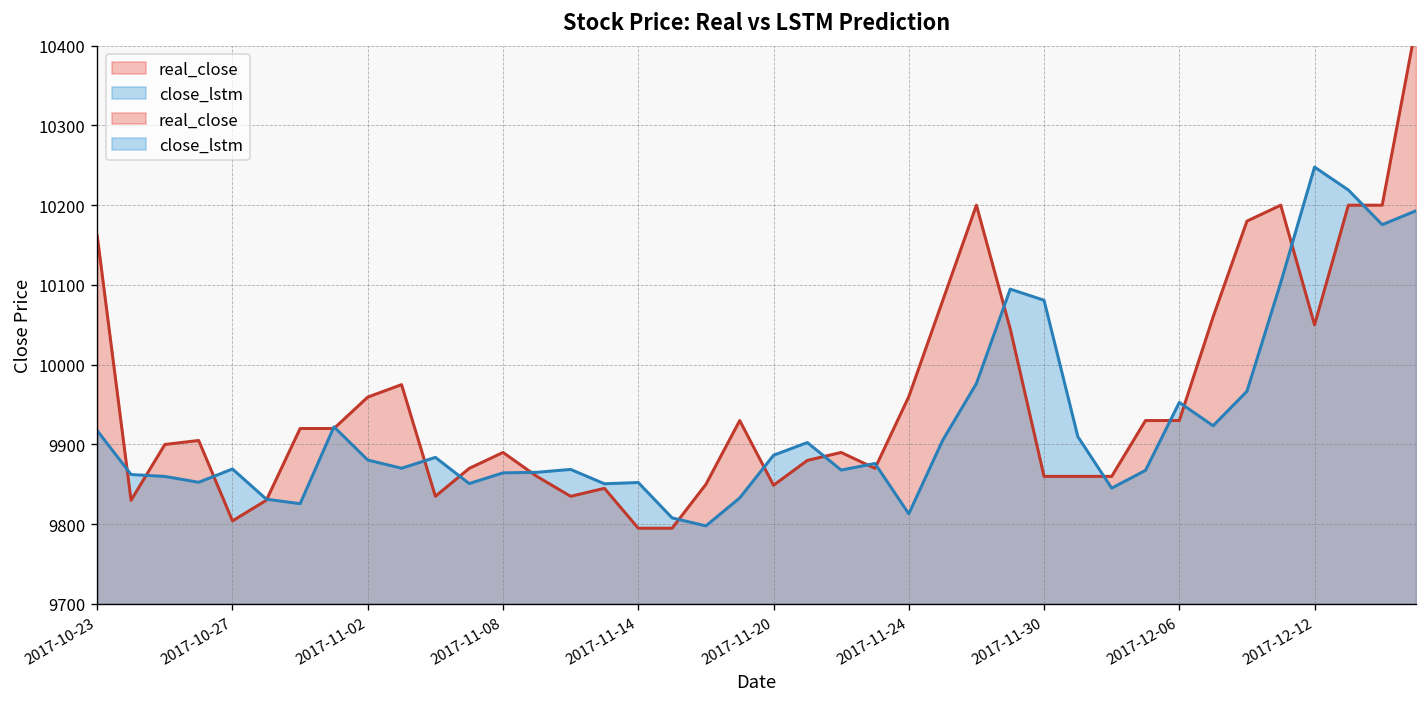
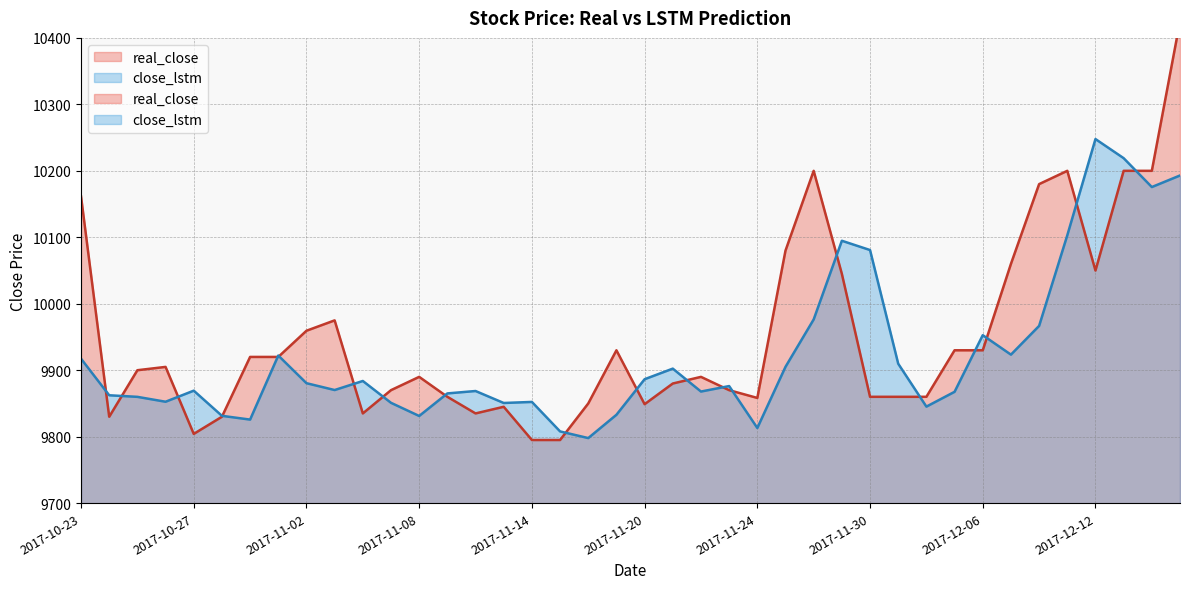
  {
    "real_close": {
      "2017-10-23": 10160,
      "2017-10-27": 9800,
      "2017-11-02": 9960,
      "2017-11-08": 9890,
      "2017-11-14": 9800,
      "2017-11-20": 9850,
-     "2017-11-24": 9960,
+     "2017-11-24": 9860,
      "2017-11-30": 9860,
      "2017-12-06": 9930,
      "2017-12-12": 10050
    },
    "close_lstm": {
      "2017-10-23": 9920,
      "2017-10-27": 9870,
      "2017-11-02": 9880,
-     "2017-11-08": 9860,
+     "2017-11-08": 9830,
      "2017-11-14": 9850,
      "2017-11-20": 9890,
      "2017-11-24": 9810,
      "2017-11-30": 10080,
      "2017-12-06": 9950,
      "2017-12-12": 10250
    }
  }
